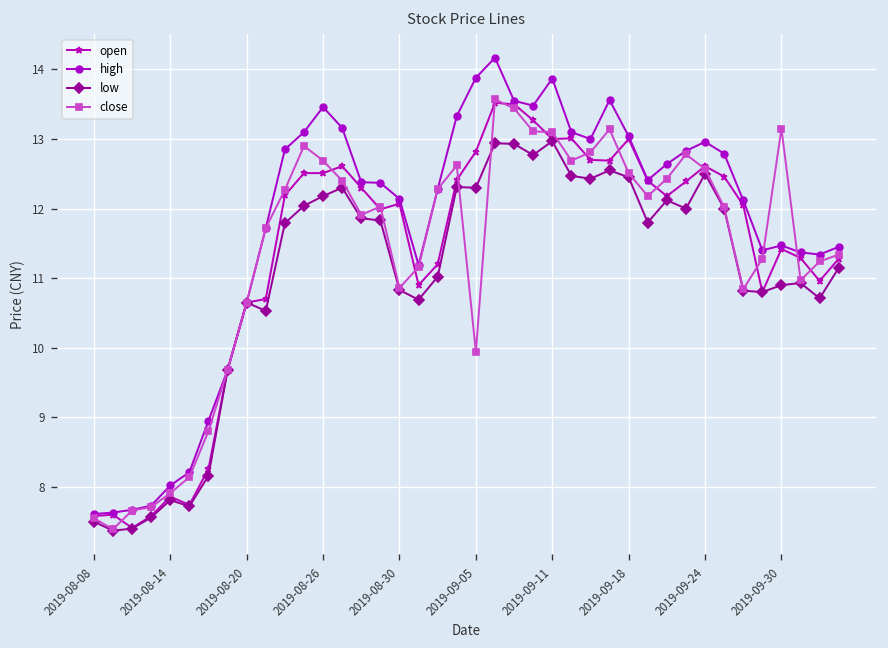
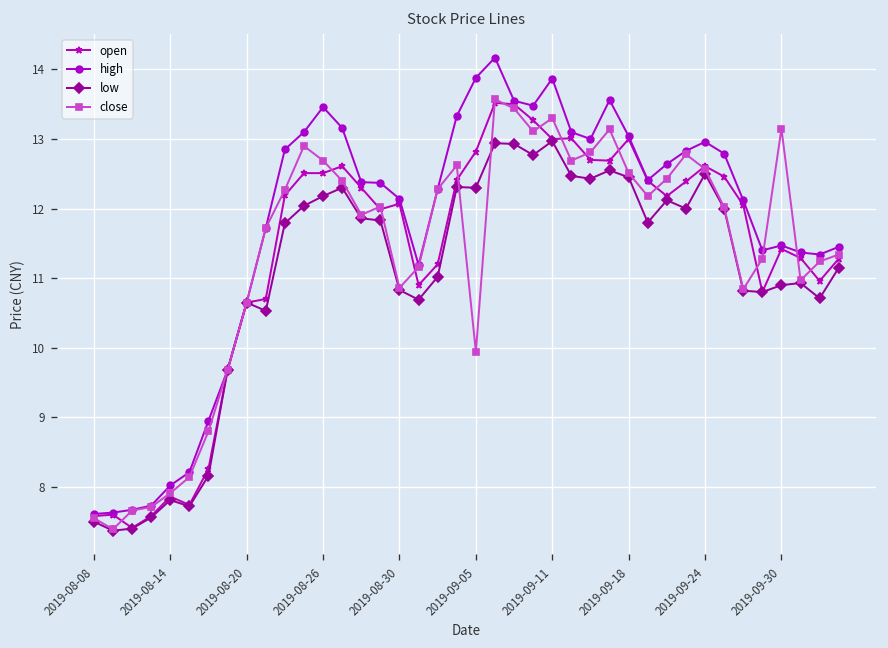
  {
    "close": {
      "2019-08-14": 7.9,
      "2019-08-26": 12.7,
      "2019-09-05": 9.9,
-     "2019-09-11": 13.1,
+     "2019-09-11": 13.3,
      "2019-09-18": 12.5,
      "2019-09-30": 13.2
    }
  }
